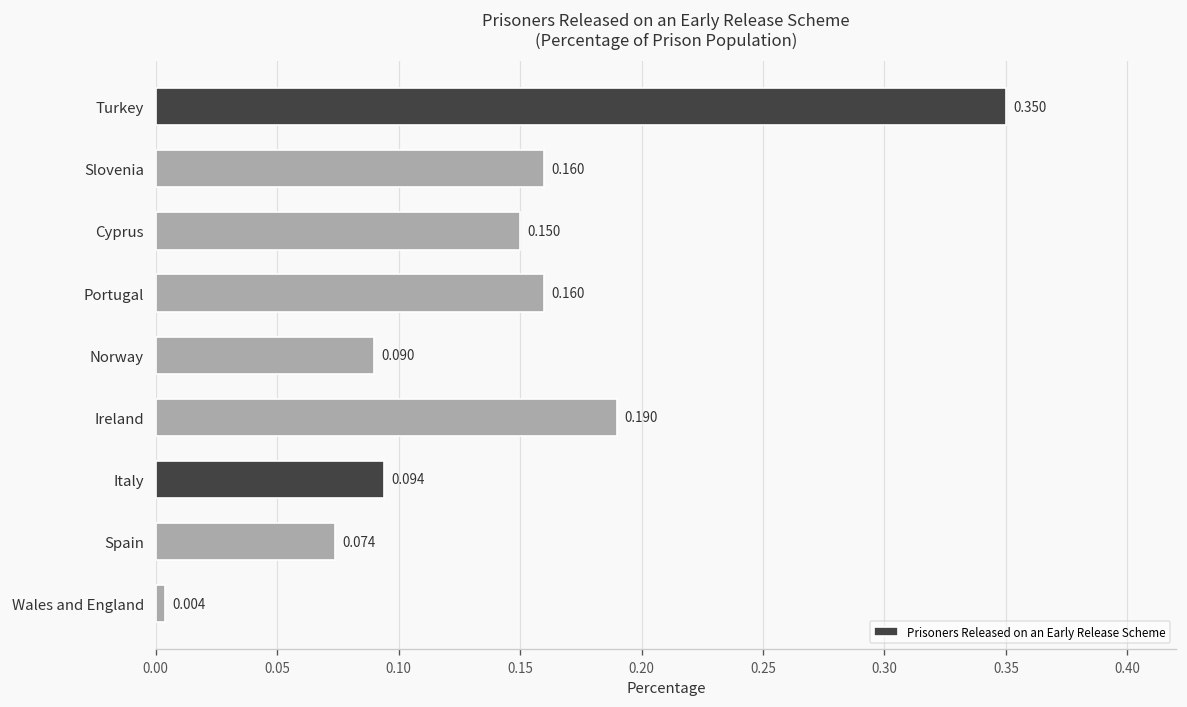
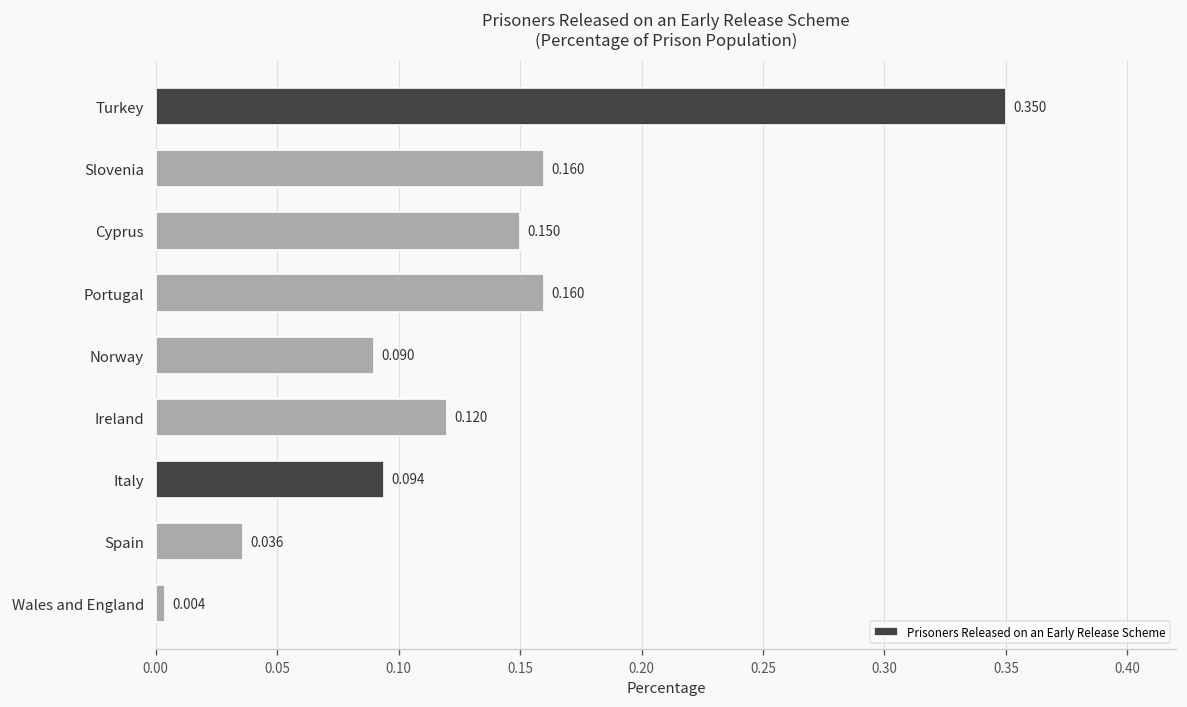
  {
    "Turkey": 0.350,
    "Slovenia": 0.160,
    "Cyprus": 0.150,
    "Portugal": 0.160,
    "Norway": 0.090,
-   "Ireland": 0.190,
+   "Ireland": 0.120,
    "Italy": 0.094,
-   "Spain": 0.074,
+   "Spain": 0.036,
    "Wales and England": 0.004
  }
